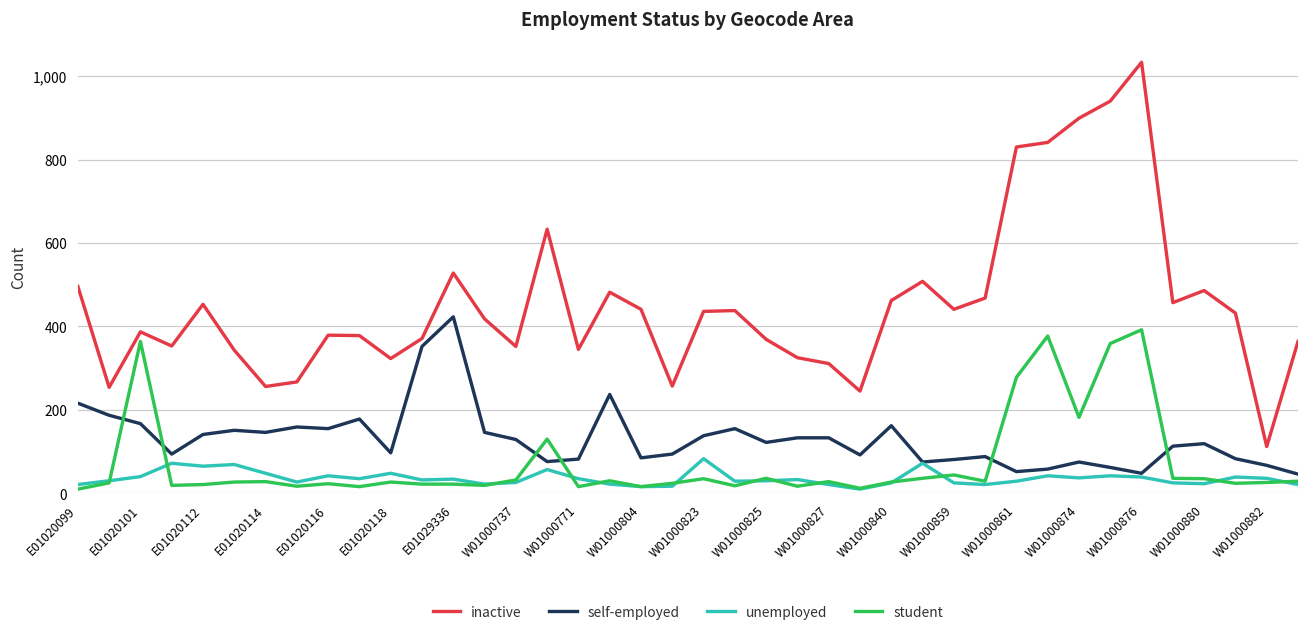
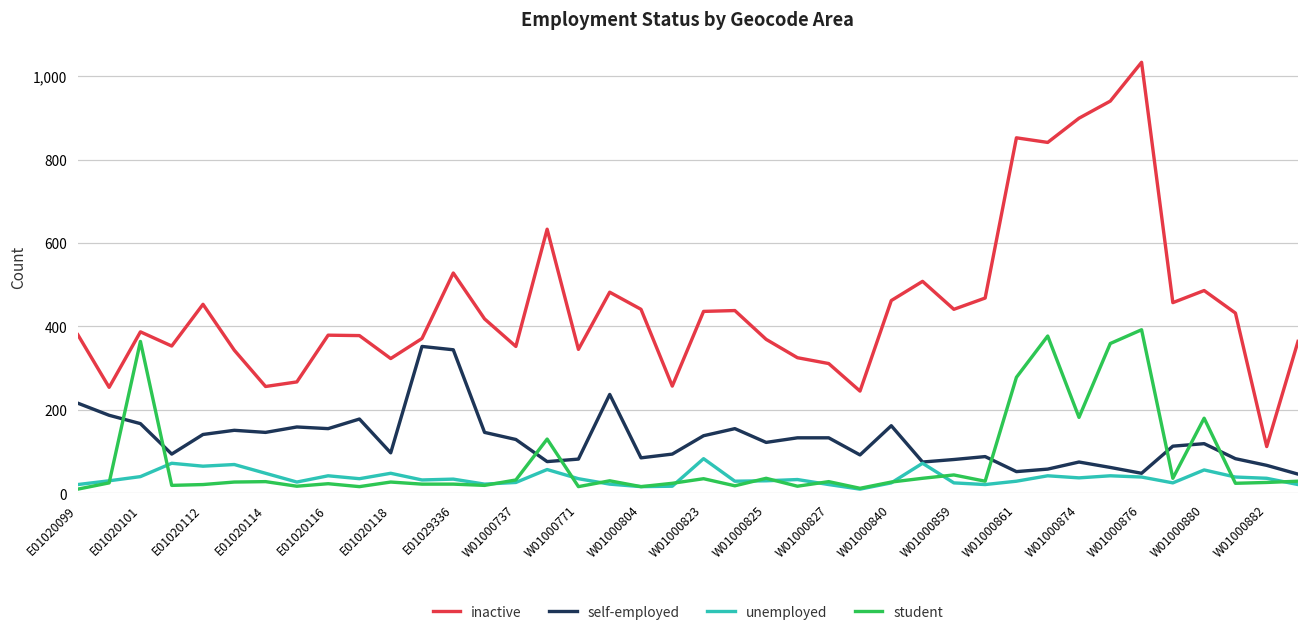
  {
    "inactive": {
-     "E01020099": "500",
+     "E01020099": "380",
      "E01020101": "390",
      "E01020112": "450",
      "E01020114": "260",
      "E01020116": "380",
      "E01020118": "320",
      "E01029336": "530",
      "W01000737": "350",
      "W01000771": "350",
      "W01000804": "440",
      "W01000823": "440",
      "W01000825": "370",
      "W01000827": "310",
      "W01000840": "460",
      "W01000859": "440",
-     "W01000861": "830",
+     "W01000861": "850",
      "W01000874": "900",
      "W01000876": "1,030",
      "W01000880": "490",
      "W01000882": "110"
    },
    "self-employed": {
      "E01020099": "220",
      "E01020101": "170",
      "E01020112": "140",
      "E01020114": "150",
      "E01020116": "160",
      "E01020118": "100",
-     "E01029336": "420",
+     "E01029336": "340",
      "W01000737": "130",
      "W01000771": "80",
      "W01000804": "90",
      "W01000823": "140",
      "W01000825": "120",
      "W01000827": "130",
      "W01000840": "160",
      "W01000859": "80",
      "W01000861": "50",
      "W01000874": "80",
      "W01000876": "50",
      "W01000880": "120",
      "W01000882": "70"
    },
    "unemployed": {
      "E01020099": "20",
      "E01020101": "40",
      "E01020112": "70",
      "E01020114": "50",
      "E01020116": "40",
      "E01020118": "50",
      "E01029336": "30",
      "W01000771": "40",
      "W01000823": "80",
      "W01000827": "20",
      "W01000859": "30",
      "W01000861": "30",
      "W01000874": "40",
      "W01000876": "40",
-     "W01000880": "20",
+     "W01000880": "60",
      "W01000882": "40"
    },
    "student": {
      "E01020099": "10",
      "E01020101": "360",
      "E01020112": "20",
      "E01020114": "30",
      "E01020116": "20",
      "E01020118": "30",
      "E01029336": "20",
      "W01000771": "20",
      "W01000823": "40",
      "W01000827": "30",
      "W01000859": "40",
      "W01000861": "280",
      "W01000874": "180",
      "W01000876": "390",
-     "W01000880": "40",
+     "W01000880": "180",
      "W01000882": "30"
    }
  }
